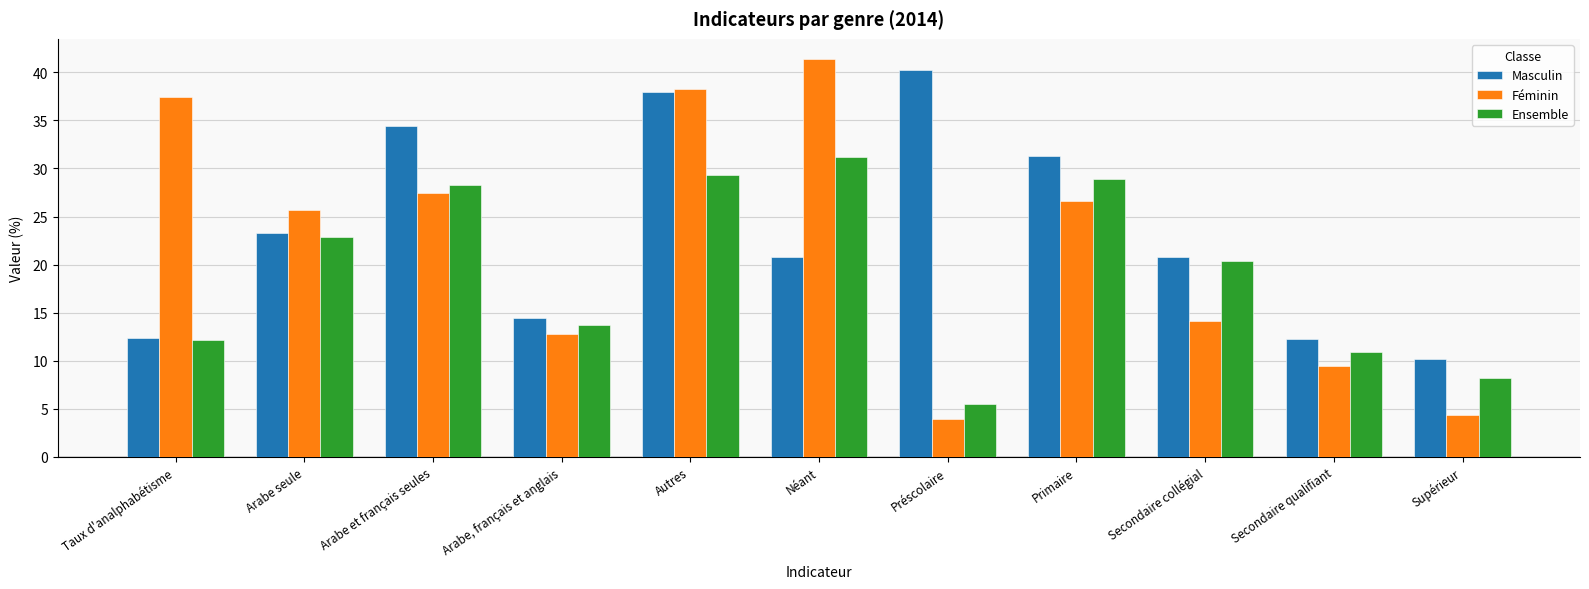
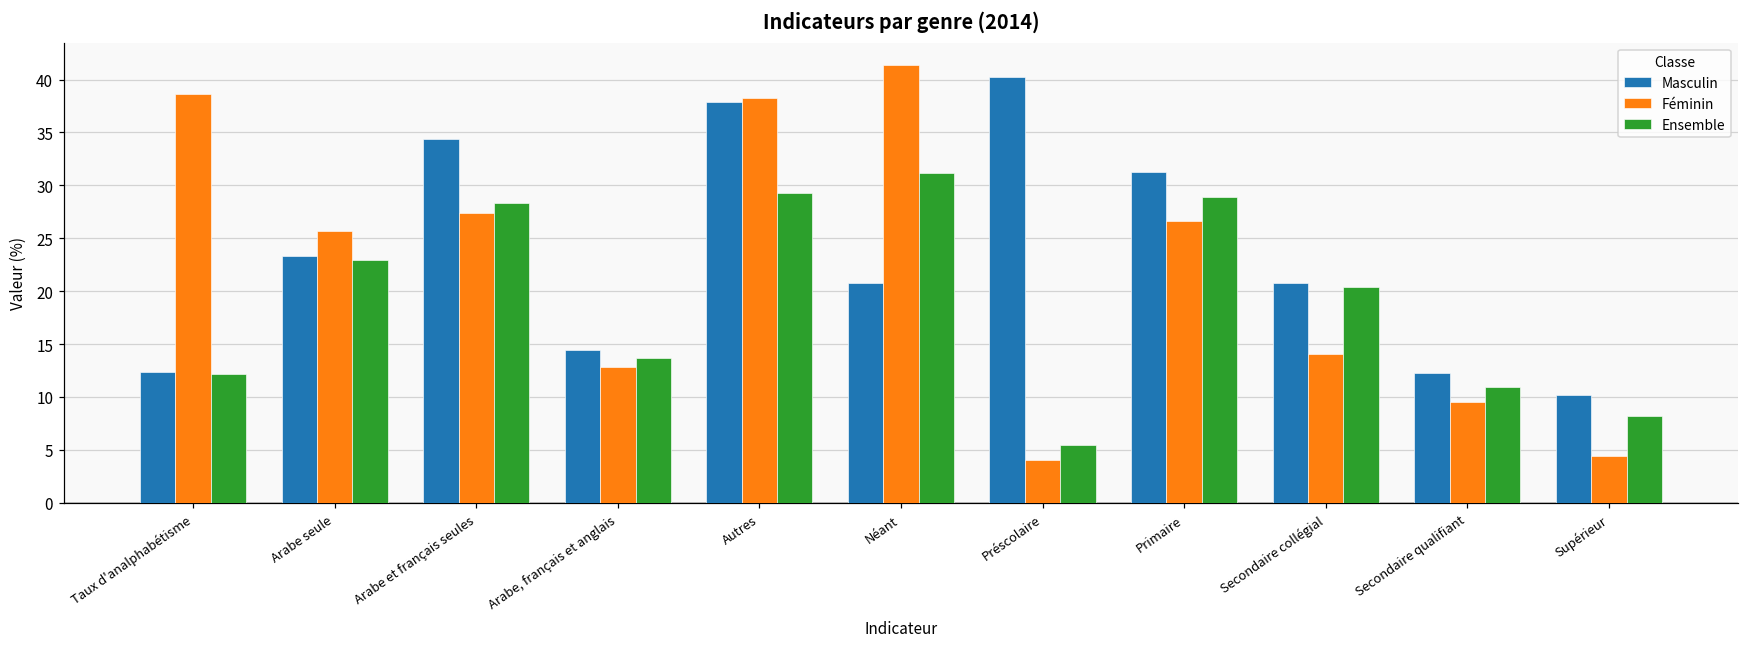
  {
    "Masculin": {
      "Taux d'analphabétisme": 12,
      "Arabe seule": 23,
      "Arabe et français seules": 34,
      "Arabe, français et anglais": 14,
      "Autres": 38,
      "Néant": 21,
      "Préscolaire": 40,
      "Primaire": 31,
      "Secondaire collégial": 21,
      "Secondaire qualifiant": 12,
      "Supérieur": 10
    },
    "Féminin": {
-     "Taux d'analphabétisme": 37,
+     "Taux d'analphabétisme": 39,
      "Arabe seule": 26,
      "Arabe et français seules": 27,
      "Arabe, français et anglais": 13,
      "Autres": 38,
      "Néant": 41,
      "Préscolaire": 4,
      "Primaire": 27,
      "Secondaire collégial": 14,
      "Secondaire qualifiant": 10,
      "Supérieur": 4
    },
    "Ensemble": {
      "Taux d'analphabétisme": 12,
      "Arabe seule": 23,
      "Arabe et français seules": 28,
      "Arabe, français et anglais": 14,
      "Autres": 29,
      "Néant": 31,
      "Préscolaire": 6,
      "Primaire": 29,
      "Secondaire collégial": 20,
      "Secondaire qualifiant": 11,
      "Supérieur": 8
    }
  }
